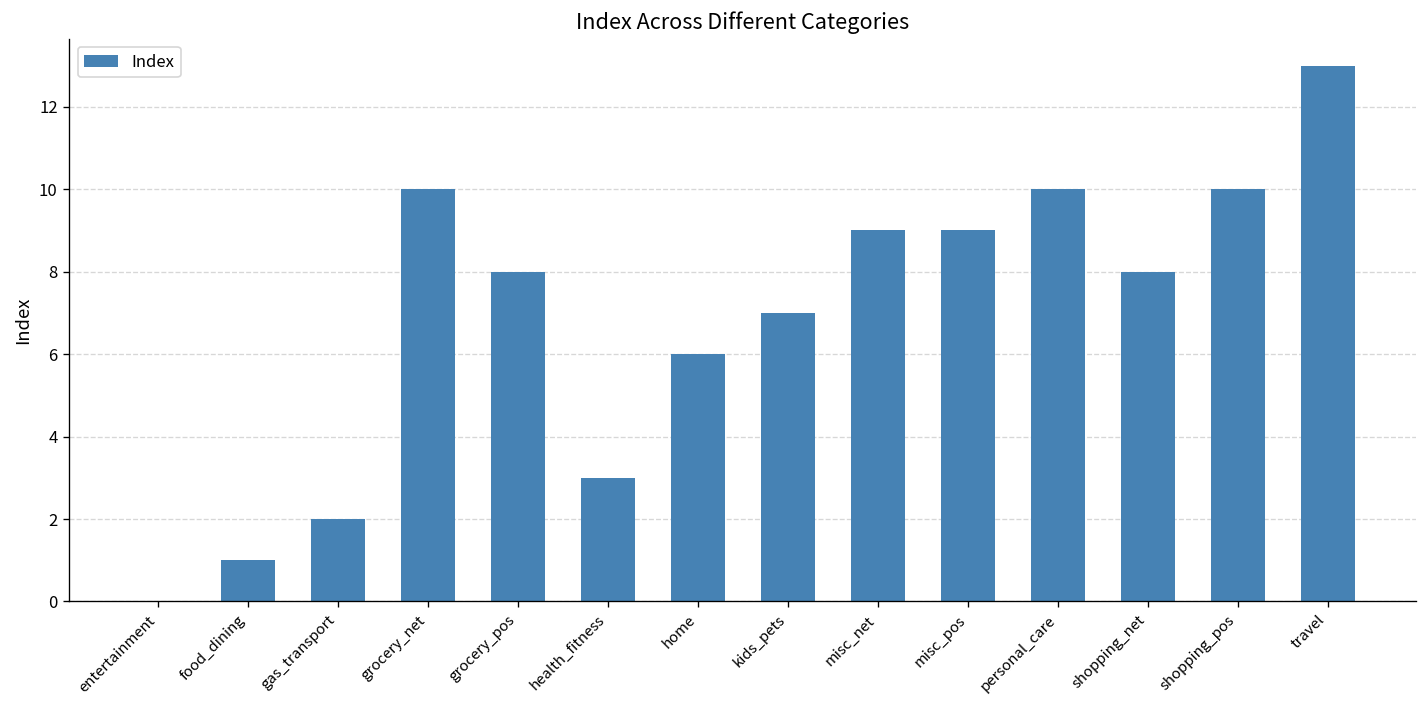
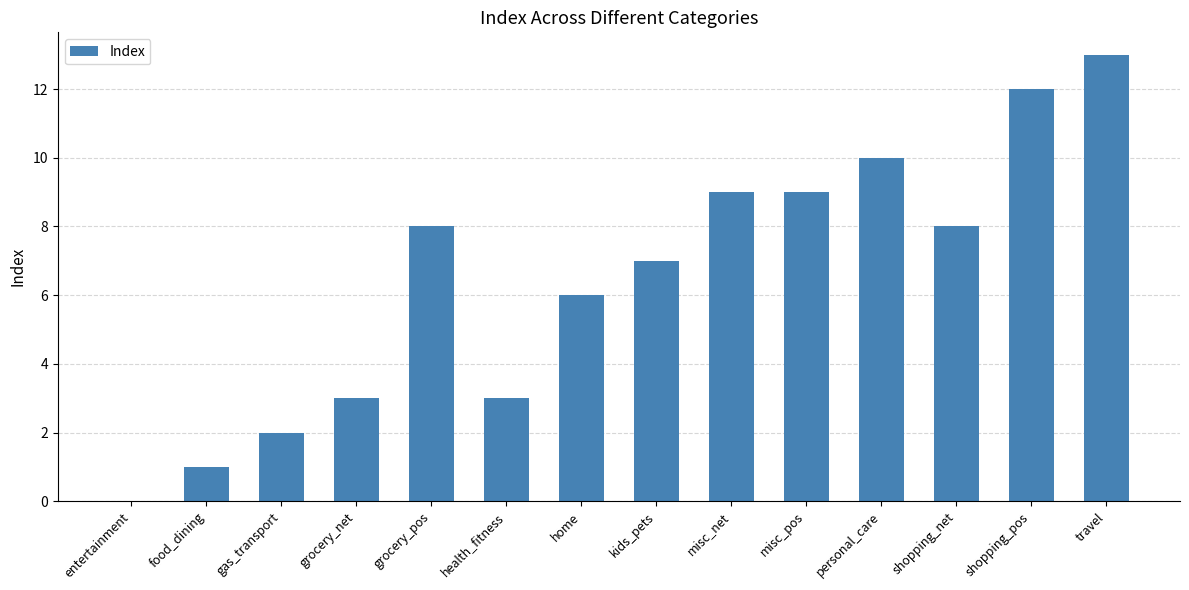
  {
    "entertainment": 0,
    "food_dining": 1,
    "gas_transport": 2,
-   "grocery_net": 10,
+   "grocery_net": 3,
    "grocery_pos": 8,
    "health_fitness": 3,
    "home": 6,
    "kids_pets": 7,
    "misc_net": 9,
    "misc_pos": 9,
    "personal_care": 10,
    "shopping_net": 8,
-   "shopping_pos": 10,
+   "shopping_pos": 12,
    "travel": 13
  }
